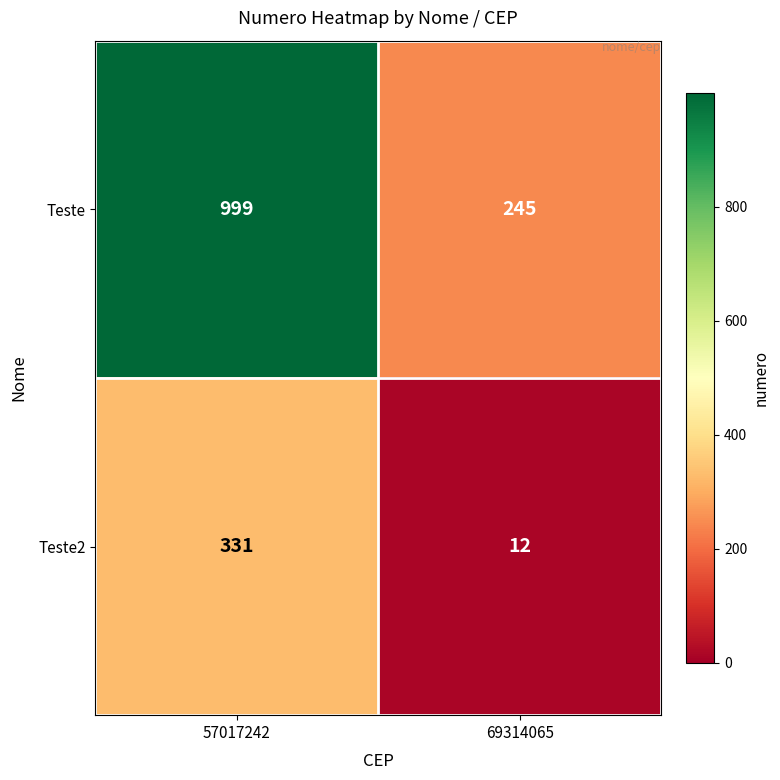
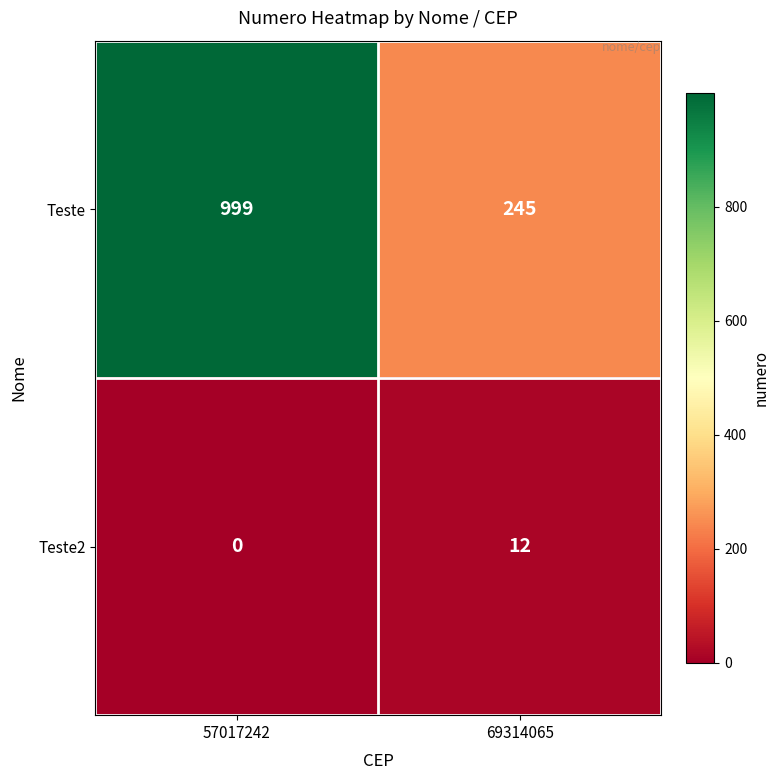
  {
    "Teste": {
      "57017242": 999
    },
    "Teste2": {
-     "57017242": 331,
+     "57017242": 0,
      "69314065": 12
    }
  }
